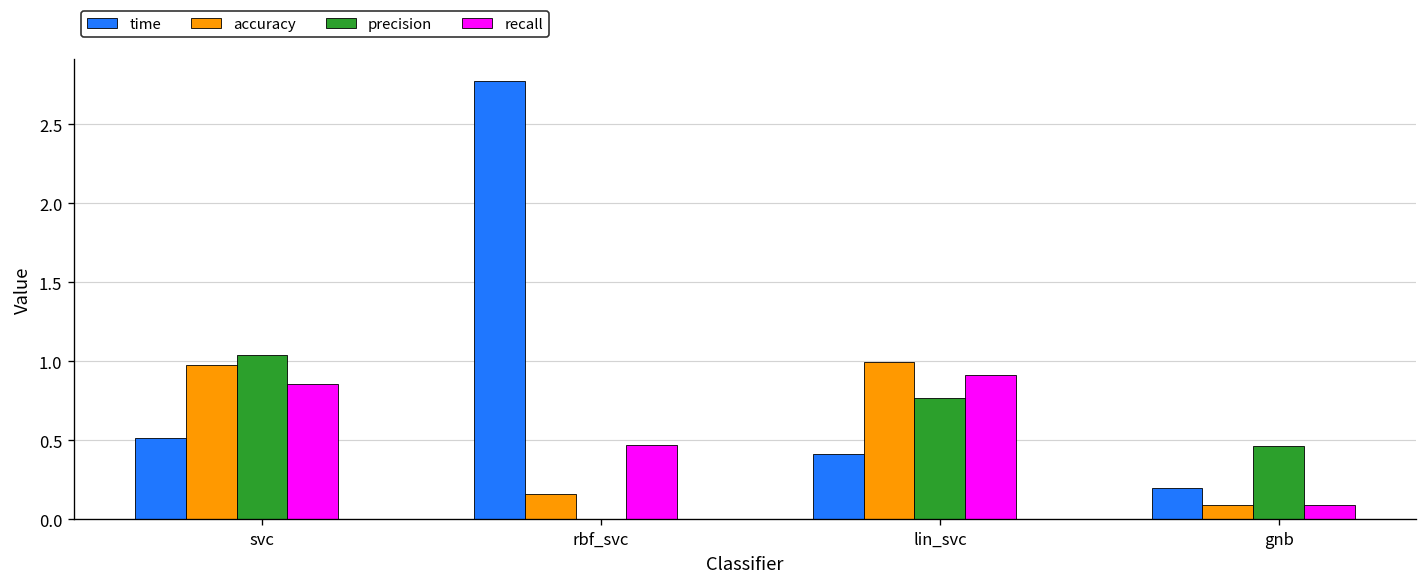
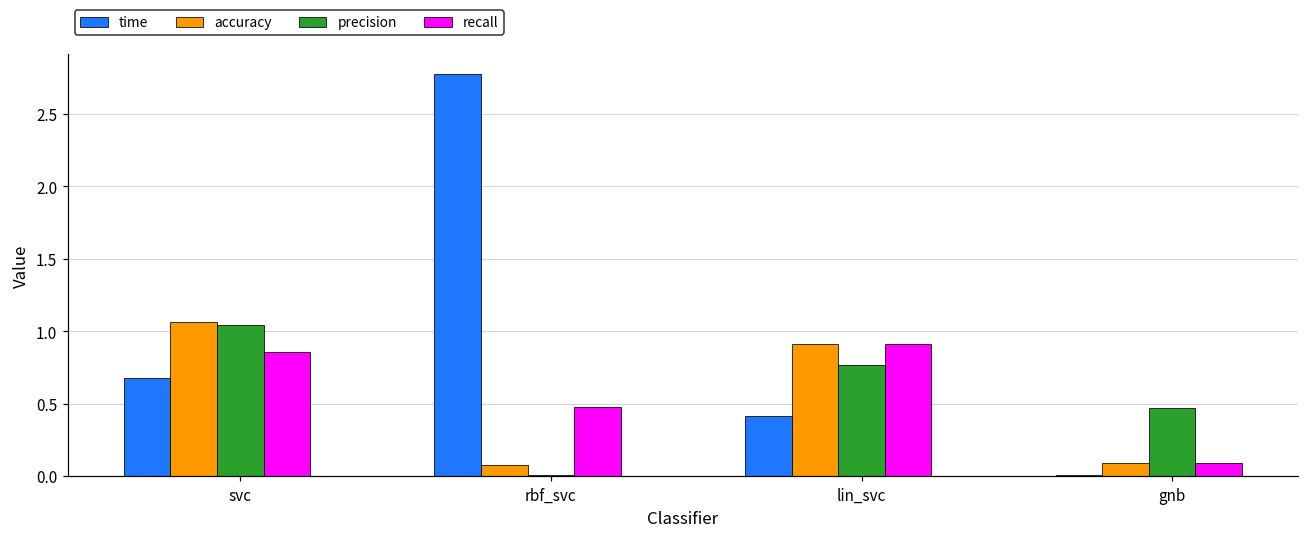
  {
    "time": {
-     "svc": 0.51,
+     "svc": 0.68,
      "rbf_svc": 2.77,
      "lin_svc": 0.41,
-     "gnb": 0.20
+     "gnb": 0.01
    },
    "accuracy": {
-     "svc": 0.97,
-     "rbf_svc": 0.16,
-     "lin_svc": 1.00,
+     "svc": 1.06,
+     "rbf_svc": 0.08,
+     "lin_svc": 0.91,
      "gnb": 0.09
    },
    "precision": {
      "svc": 1.04,
      "lin_svc": 0.77,
      "gnb": 0.47
    },
    "recall": {
      "svc": 0.86,
      "rbf_svc": 0.47,
      "lin_svc": 0.91,
      "gnb": 0.09
    }
  }
